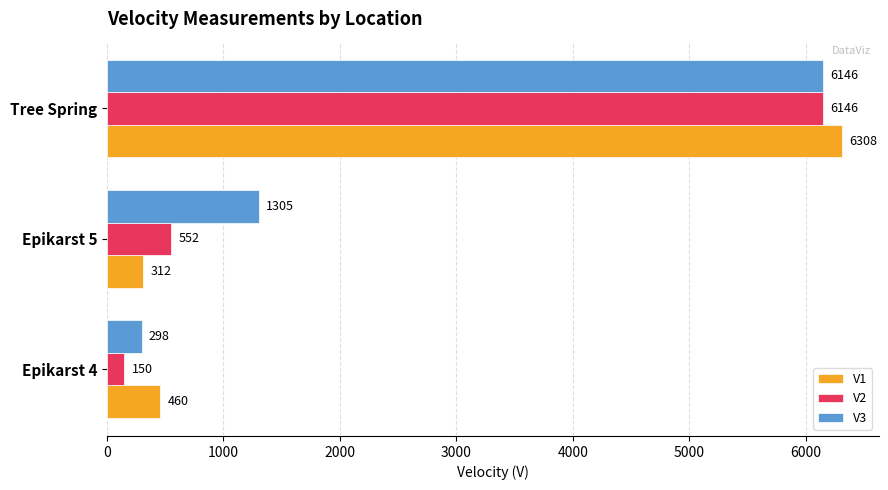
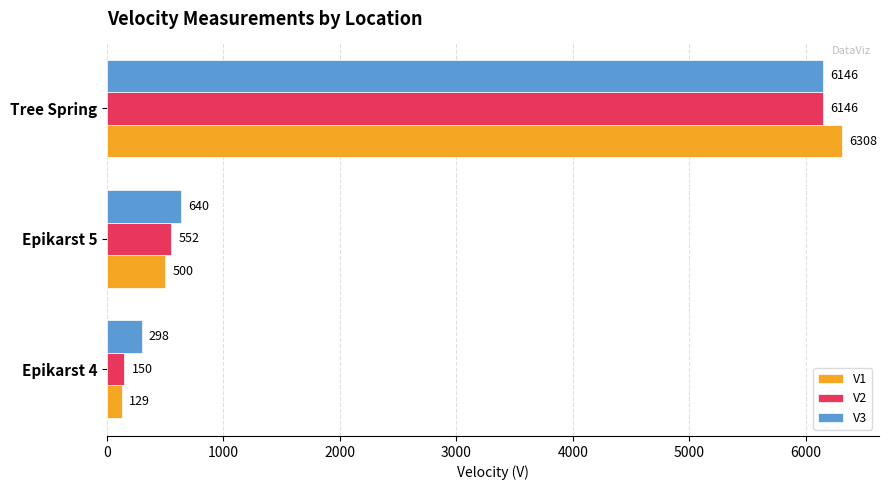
  {
    "V1": {
      "Tree Spring": 6308,
-     "Epikarst 5": 312,
-     "Epikarst 4": 460
+     "Epikarst 5": 500,
+     "Epikarst 4": 129
    },
    "V2": {
      "Tree Spring": 6146,
      "Epikarst 5": 552,
      "Epikarst 4": 150
    },
    "V3": {
      "Tree Spring": 6146,
-     "Epikarst 5": 1305,
+     "Epikarst 5": 640,
      "Epikarst 4": 298
    }
  }
